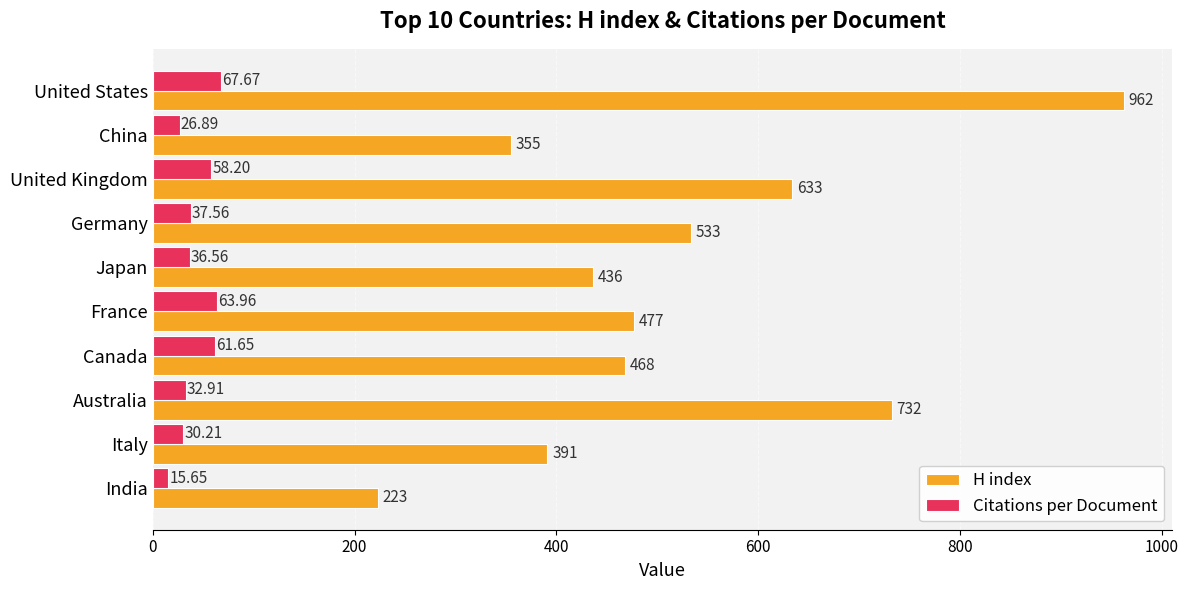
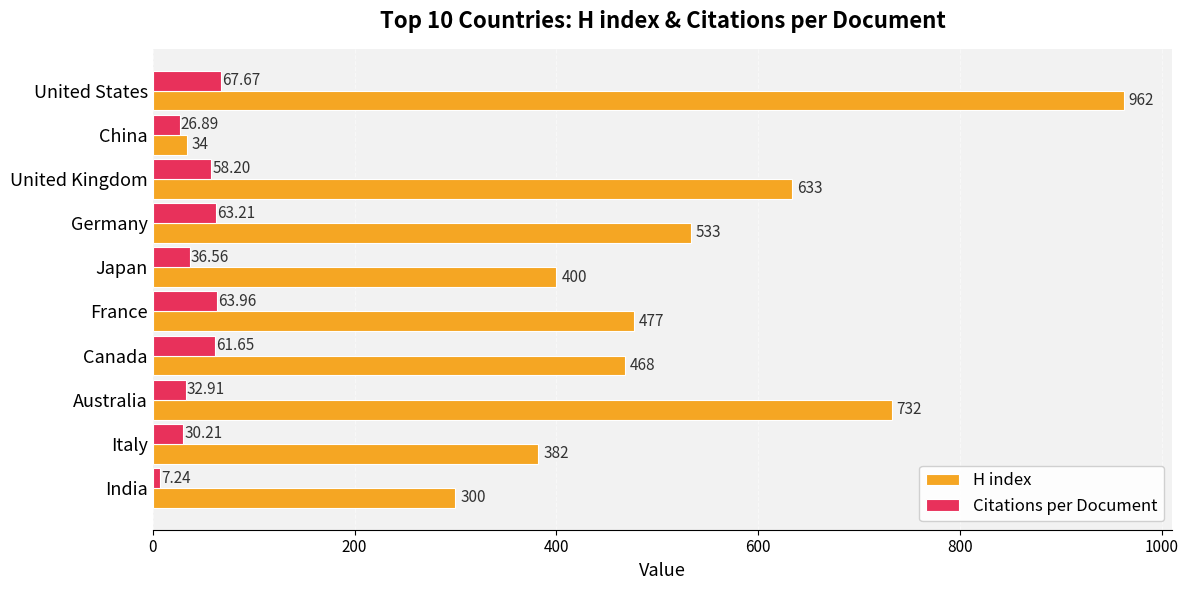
  {
    "H index": {
      "United States": 962,
-     "China": 355,
+     "China": 34,
      "United Kingdom": 633,
      "Germany": 533,
-     "Japan": 436,
+     "Japan": 400,
      "France": 477,
      "Canada": 468,
      "Australia": 732,
-     "Italy": 391,
-     "India": 223
+     "Italy": 382,
+     "India": 300
    },
    "Citations per Document": {
      "United States": 67.67,
      "China": 26.89,
      "United Kingdom": 58.20,
-     "Germany": 37.56,
+     "Germany": 63.21,
      "Japan": 36.56,
      "France": 63.96,
      "Canada": 61.65,
      "Australia": 32.91,
      "Italy": 30.21,
-     "India": 15.65
+     "India": 7.24
    }
  }
